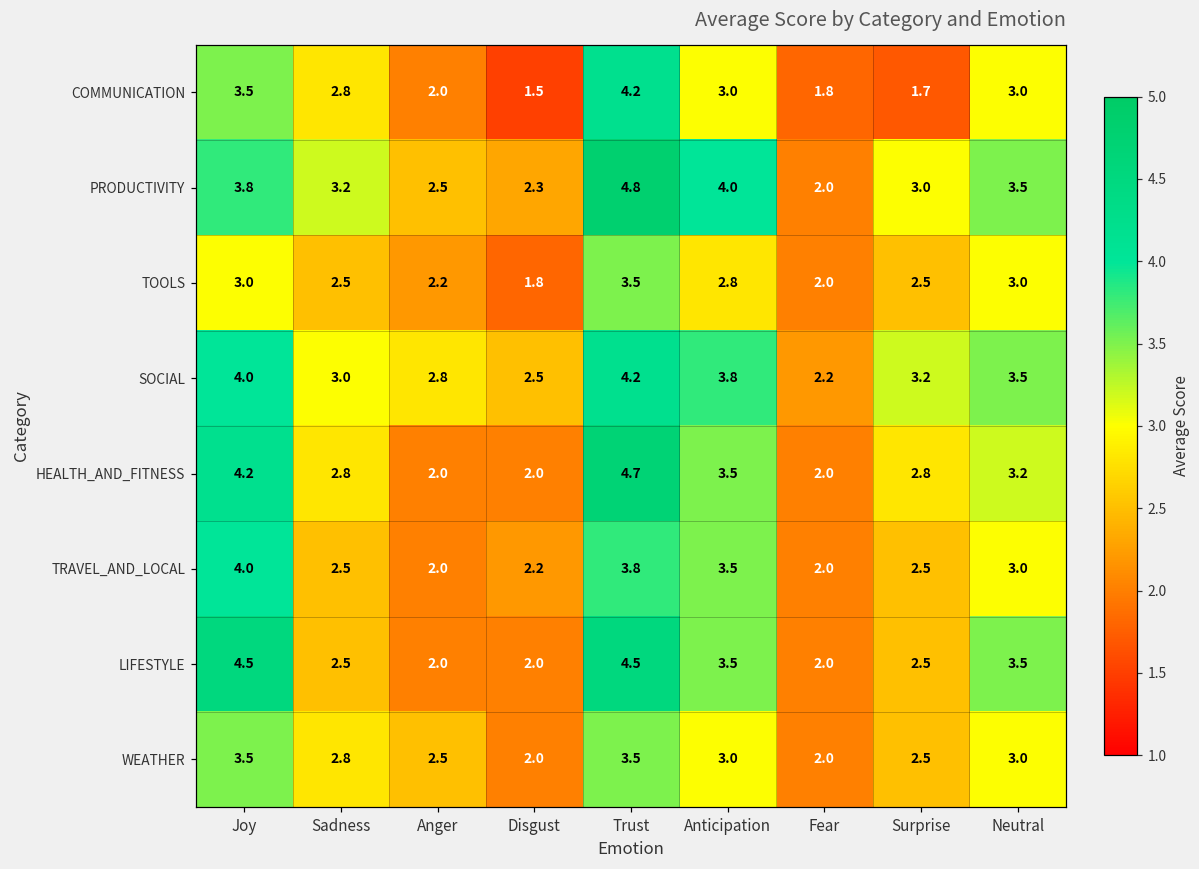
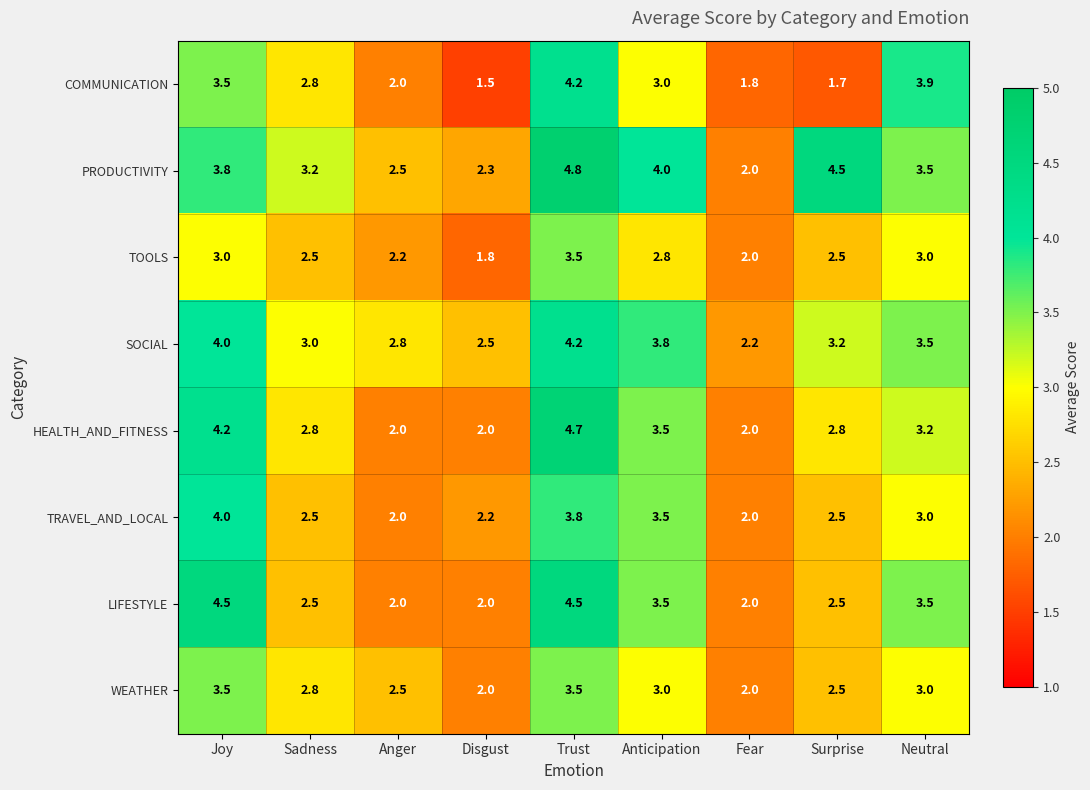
  {
    "COMMUNICATION": {
      "Joy": 3.5,
      "Sadness": 2.8,
      "Anger": 2.0,
      "Disgust": 1.5,
      "Trust": 4.2,
      "Anticipation": 3.0,
      "Fear": 1.8,
      "Surprise": 1.7,
-     "Neutral": 3.0
+     "Neutral": 3.9
    },
    "PRODUCTIVITY": {
      "Joy": 3.8,
      "Sadness": 3.2,
      "Anger": 2.5,
      "Disgust": 2.3,
      "Trust": 4.8,
      "Anticipation": 4.0,
      "Fear": 2.0,
-     "Surprise": 3.0,
+     "Surprise": 4.5,
      "Neutral": 3.5
    },
    "TOOLS": {
      "Joy": 3.0,
      "Sadness": 2.5,
      "Anger": 2.2,
      "Disgust": 1.8,
      "Trust": 3.5,
      "Anticipation": 2.8,
      "Fear": 2.0,
      "Surprise": 2.5,
      "Neutral": 3.0
    },
    "SOCIAL": {
      "Joy": 4.0,
      "Sadness": 3.0,
      "Anger": 2.8,
      "Disgust": 2.5,
      "Trust": 4.2,
      "Anticipation": 3.8,
      "Fear": 2.2,
      "Surprise": 3.2,
      "Neutral": 3.5
    },
    "HEALTH_AND_FITNESS": {
      "Joy": 4.2,
      "Sadness": 2.8,
      "Anger": 2.0,
      "Disgust": 2.0,
      "Trust": 4.7,
      "Anticipation": 3.5,
      "Fear": 2.0,
      "Surprise": 2.8,
      "Neutral": 3.2
    },
    "TRAVEL_AND_LOCAL": {
      "Joy": 4.0,
      "Sadness": 2.5,
      "Anger": 2.0,
      "Disgust": 2.2,
      "Trust": 3.8,
      "Anticipation": 3.5,
      "Fear": 2.0,
      "Surprise": 2.5,
      "Neutral": 3.0
    },
    "LIFESTYLE": {
      "Joy": 4.5,
      "Sadness": 2.5,
      "Anger": 2.0,
      "Disgust": 2.0,
      "Trust": 4.5,
      "Anticipation": 3.5,
      "Fear": 2.0,
      "Surprise": 2.5,
      "Neutral": 3.5
    },
    "WEATHER": {
      "Joy": 3.5,
      "Sadness": 2.8,
      "Anger": 2.5,
      "Disgust": 2.0,
      "Trust": 3.5,
      "Anticipation": 3.0,
      "Fear": 2.0,
      "Surprise": 2.5,
      "Neutral": 3.0
    }
  }
